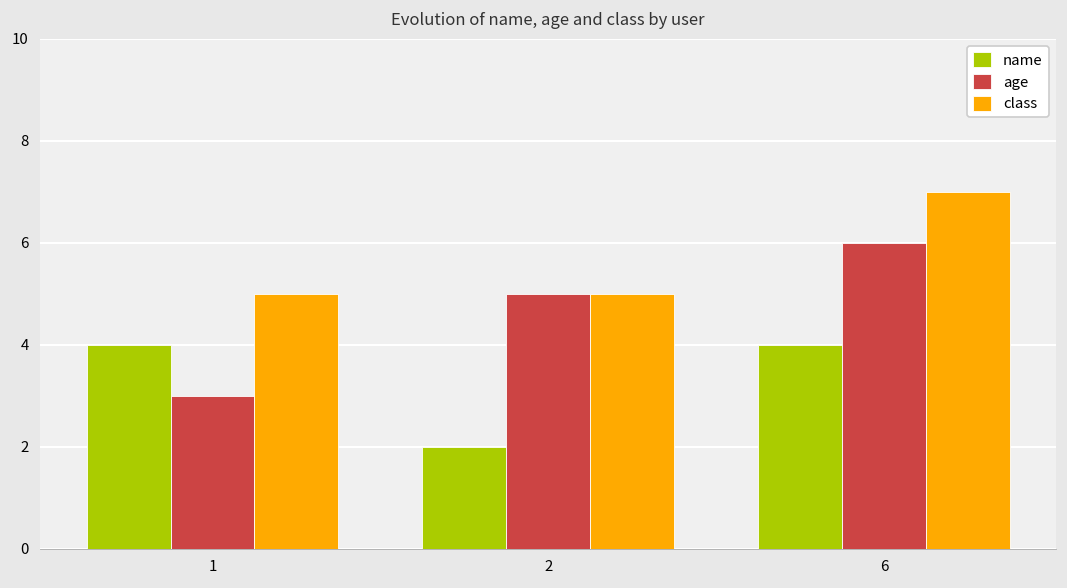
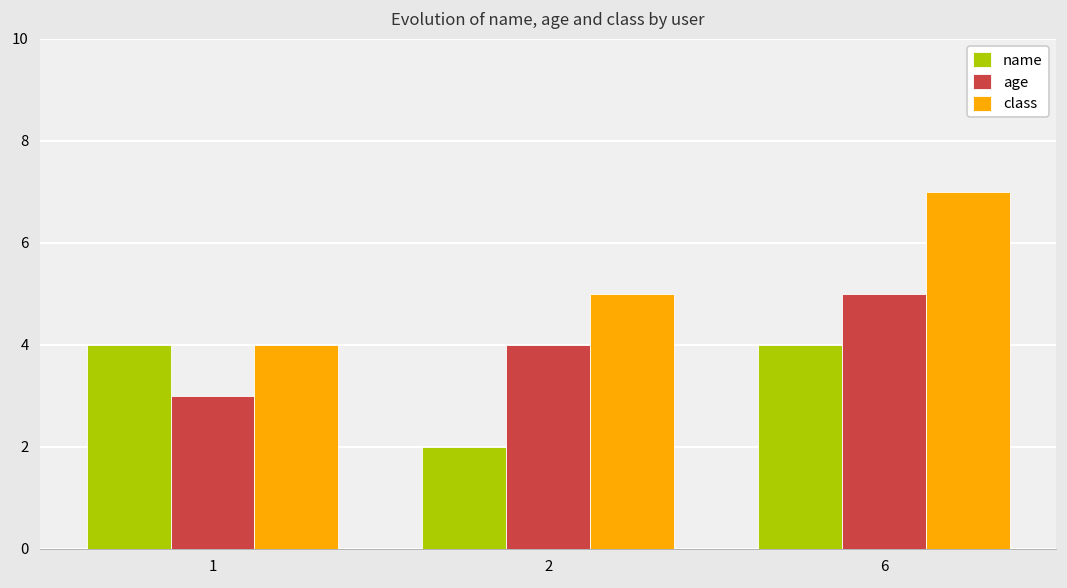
  {
    "name": {
      "1": 4,
      "2": 2,
      "6": 4
    },
    "age": {
      "1": 3,
-     "2": 5,
-     "6": 6
+     "2": 4,
+     "6": 5
    },
    "class": {
-     "1": 5,
+     "1": 4,
      "2": 5,
      "6": 7
    }
  }
